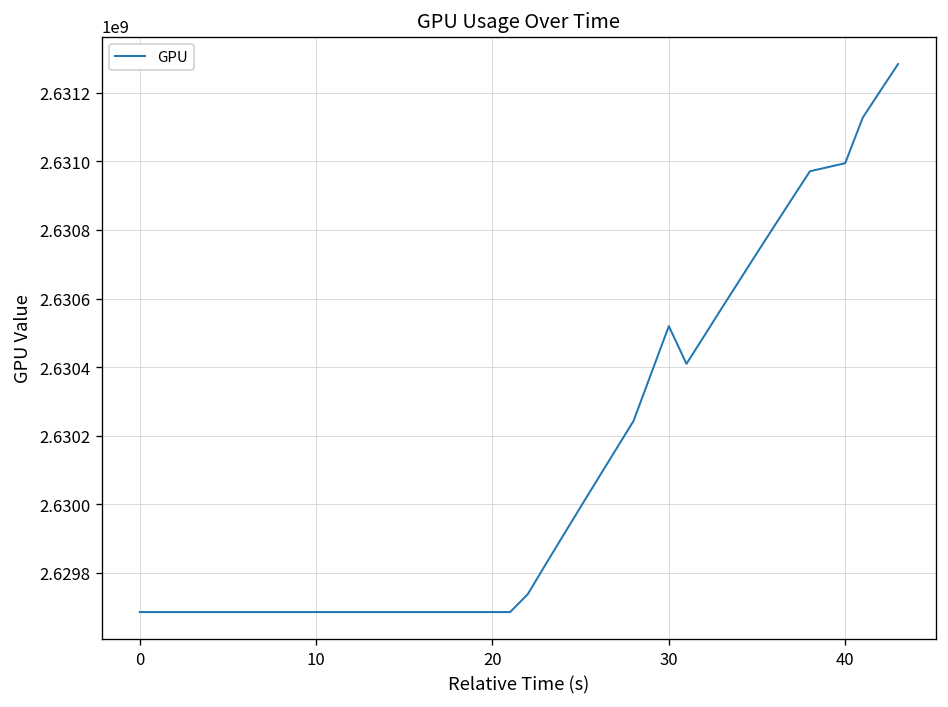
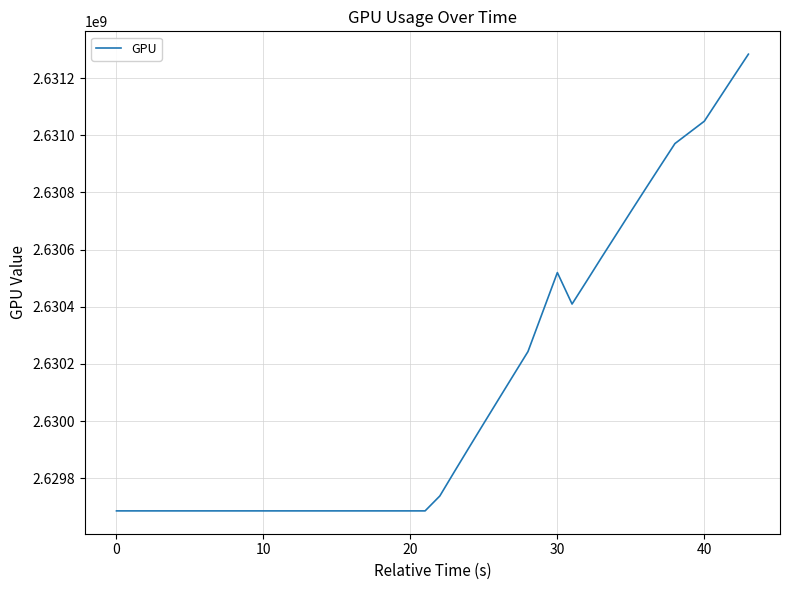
  {
    "0": 2629690000,
    "10": 2629690000,
    "20": 2629690000,
    "30": 2630520000,
-   "40": 2630990000
+   "40": 2631050000
  }
